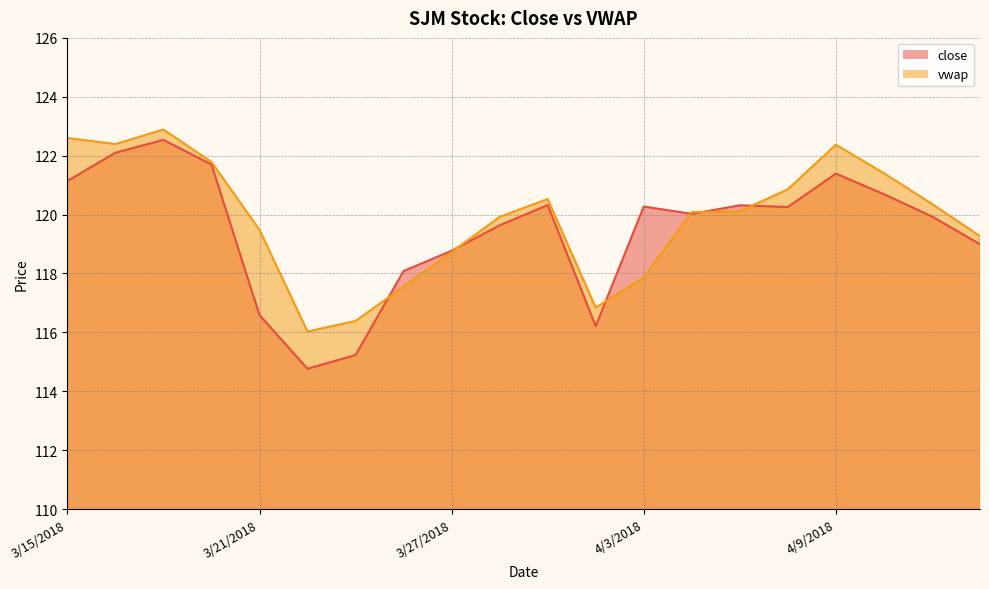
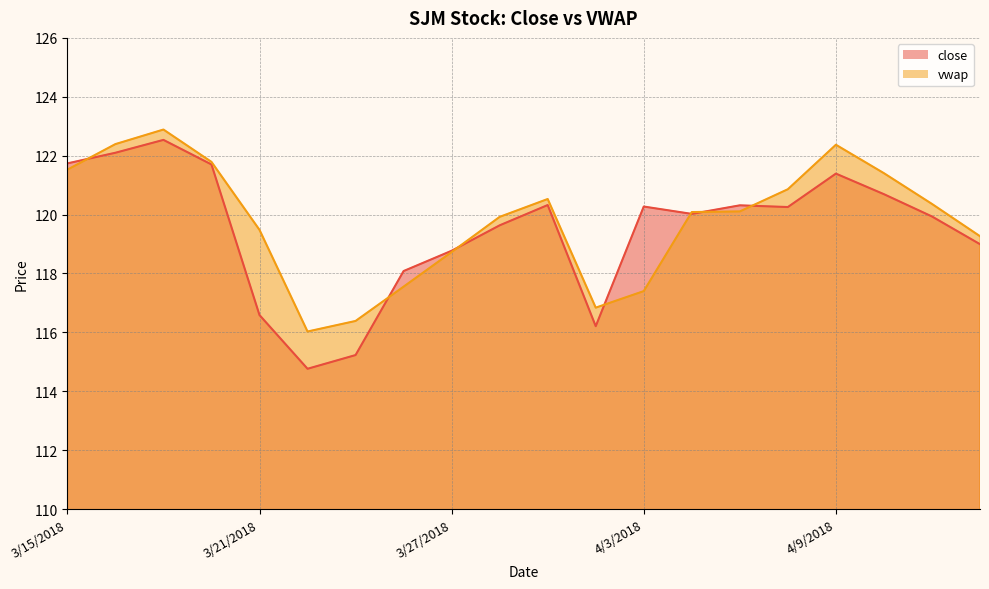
  {
    "close": {
-     "3/15/2018": 121.1,
+     "3/15/2018": 121.7,
      "3/21/2018": 116.6,
      "4/3/2018": 120.3,
      "4/9/2018": 121.4
    },
    "vwap": {
-     "3/15/2018": 122.6,
+     "3/15/2018": 121.5,
      "3/21/2018": 119.5,
-     "4/3/2018": 117.9,
+     "4/3/2018": 117.4,
      "4/9/2018": 122.4
    }
  }
